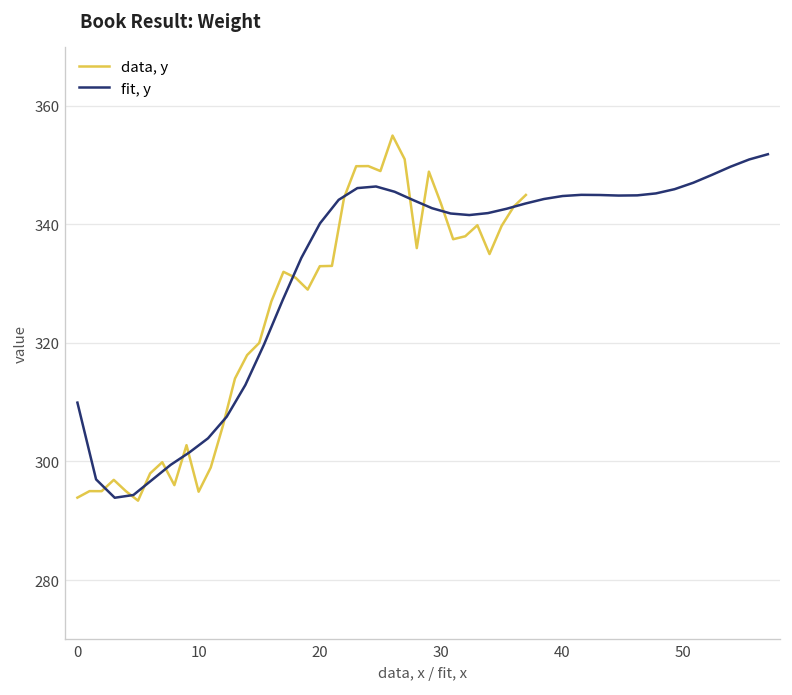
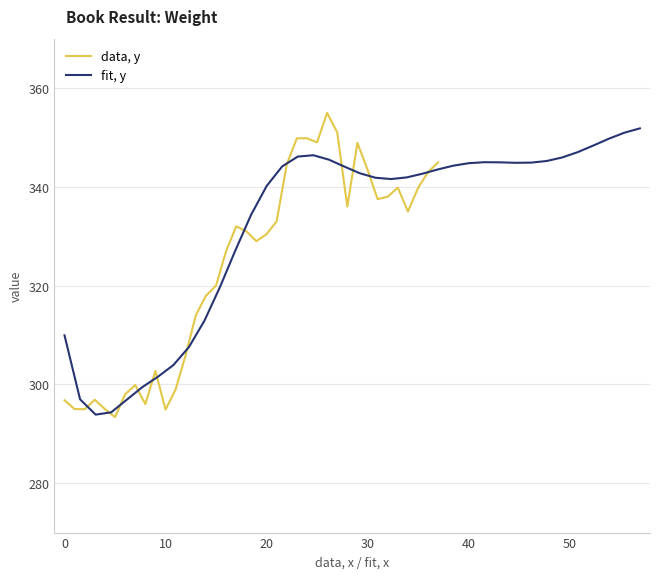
  {
    "data, y": {
-     "0": 294,
+     "0": 297,
      "10": 295,
-     "20": 333,
+     "20": 330,
      "30": 343
    },
    "fit, y": {
      "0": 310,
      "20": 340
    }
  }
